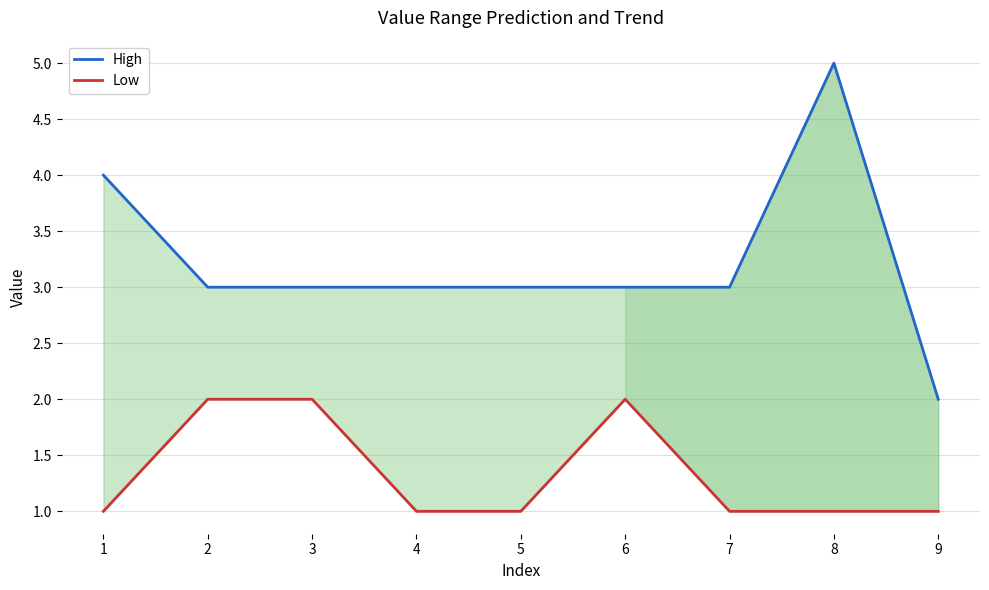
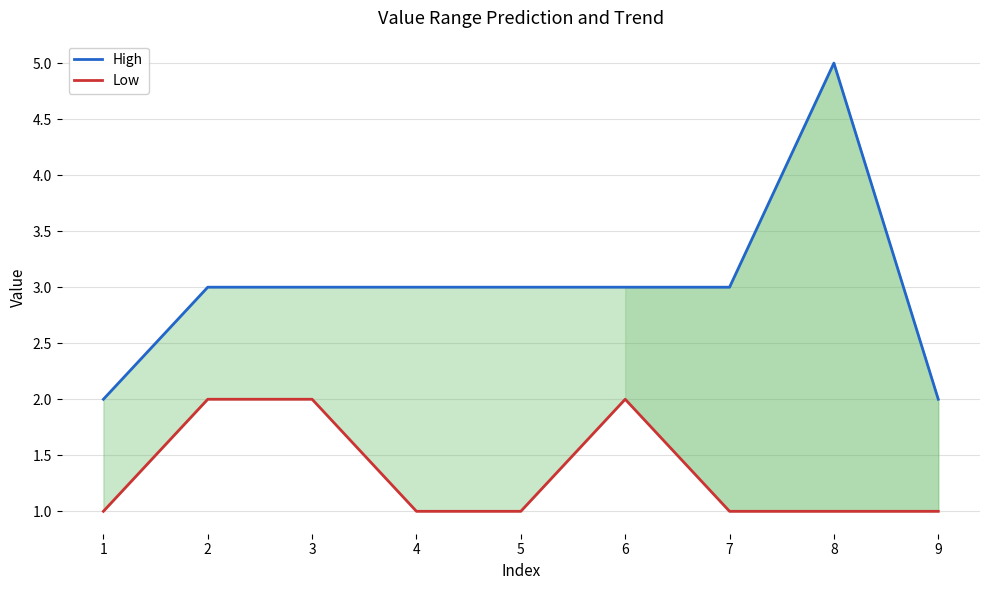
  {
    "High": {
-     "1": 4,
+     "1": 2,
      "2": 3,
      "3": 3,
      "4": 3,
      "5": 3
    },
    "Low": {
      "1": 1,
      "2": 2,
      "3": 2,
      "4": 1,
      "5": 1,
      "6": 2,
      "7": 1,
      "8": 1,
      "9": 1
    }
  }
